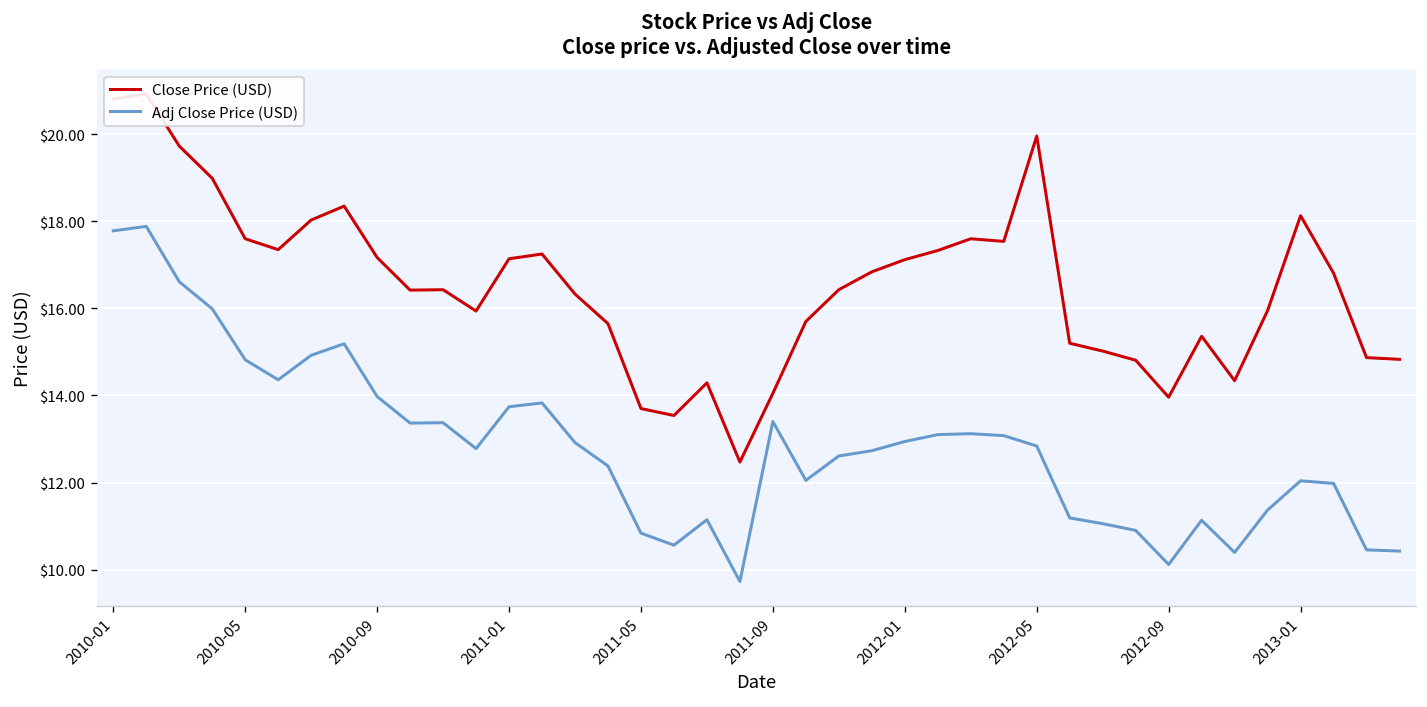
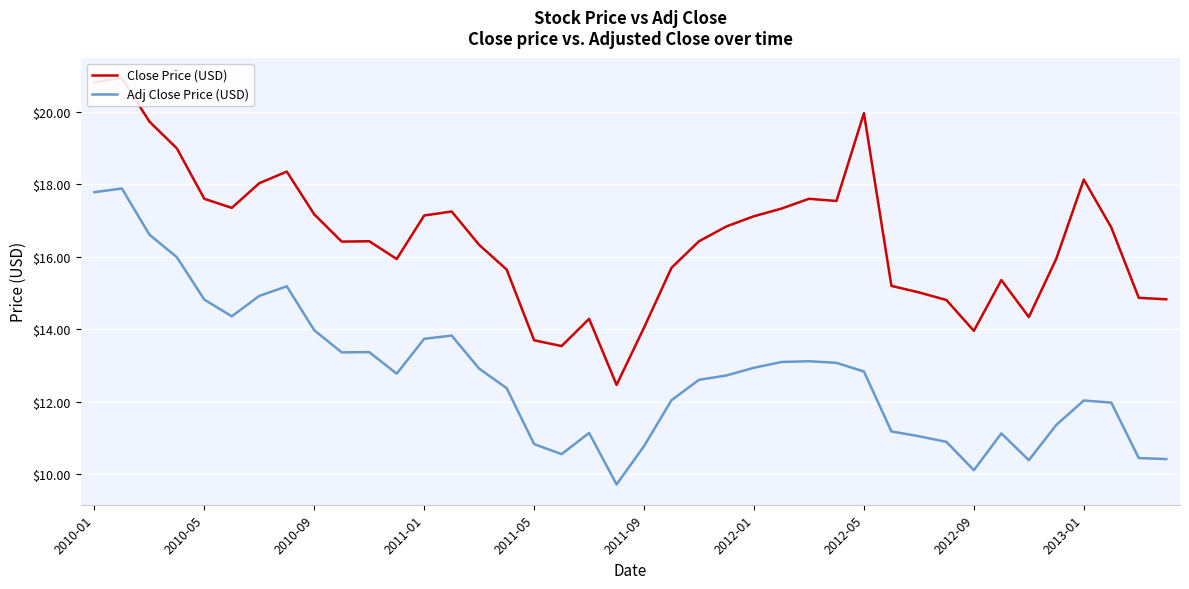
  {
    "Close Price (USD)": {
      "2010-05": "$17.6",
      "2010-09": "$17.2",
      "2011-01": "$17.1",
      "2011-05": "$13.7",
      "2011-09": "$14.1",
      "2012-01": "$17.1",
      "2012-05": "$20.0",
      "2012-09": "$14.0",
      "2013-01": "$18.1"
    },
    "Adj Close Price (USD)": {
      "2010-01": "$17.8",
      "2010-05": "$14.8",
      "2010-09": "$14.0",
      "2011-01": "$13.7",
      "2011-05": "$10.8",
-     "2011-09": "$13.4",
+     "2011-09": "$10.8",
      "2012-01": "$12.9",
      "2012-05": "$12.8",
      "2012-09": "$10.1",
      "2013-01": "$12.0"
    }
  }
